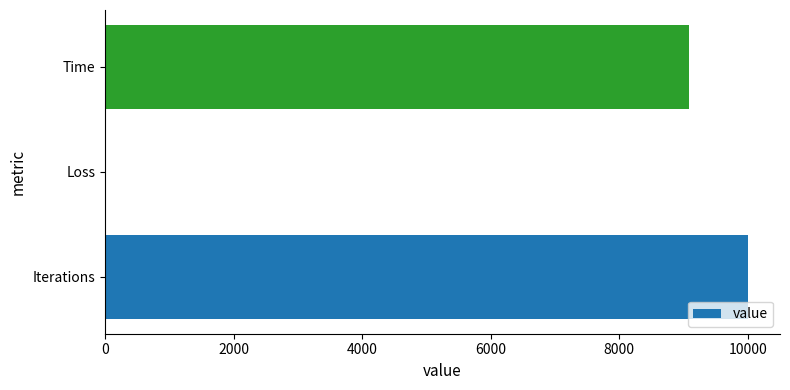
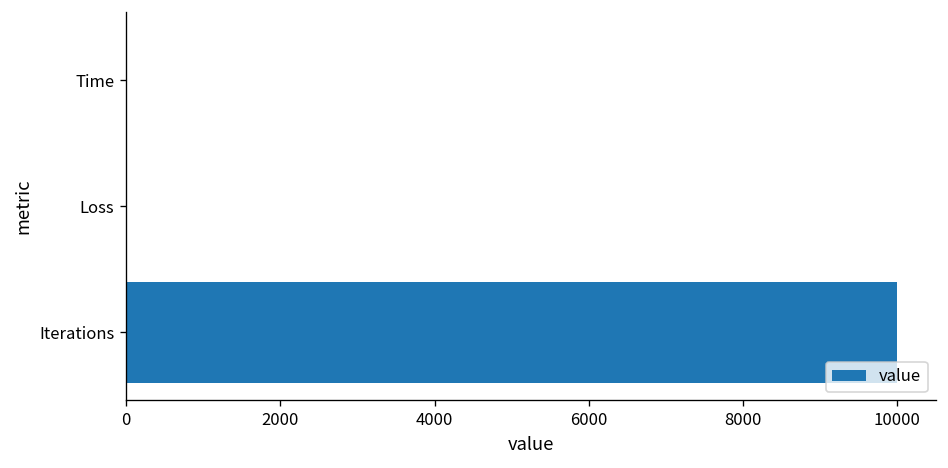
  {
-   "Time": 9100,
+   "Time": 0,
    "Iterations": 10000
  }
